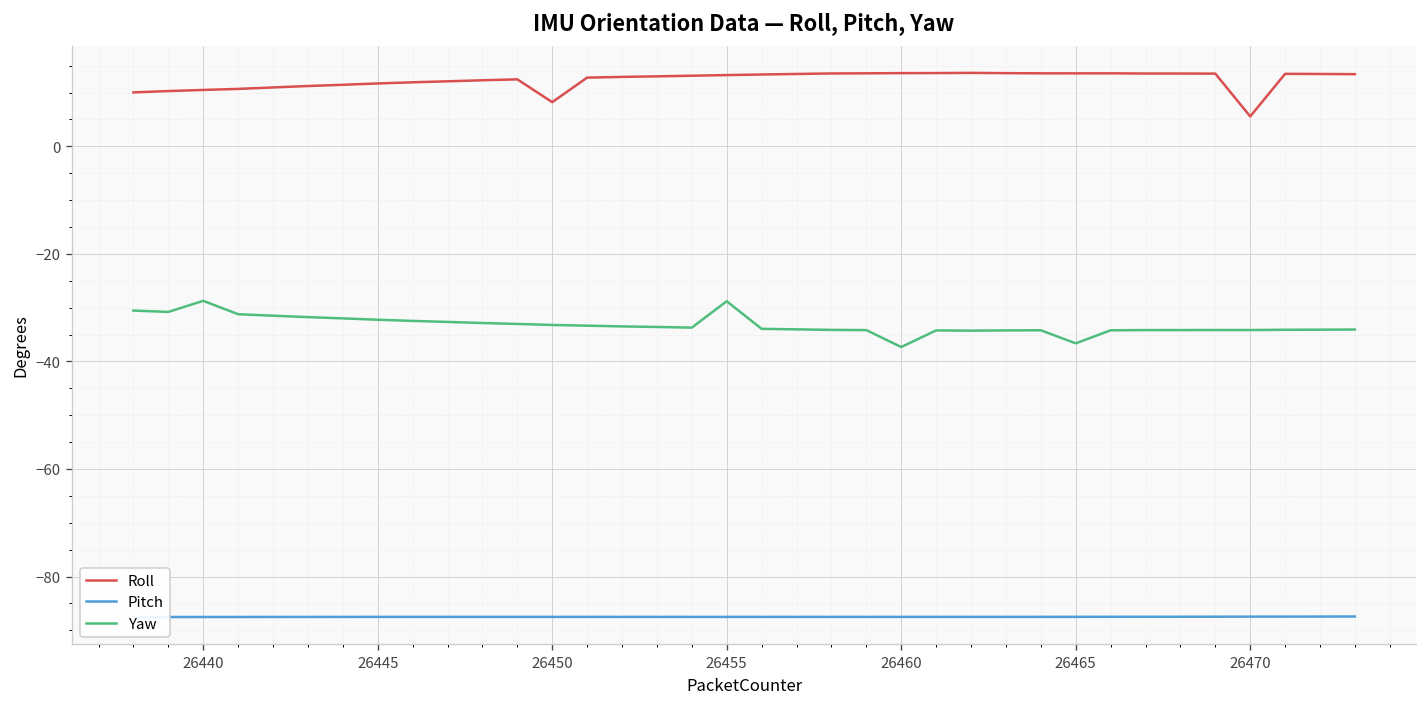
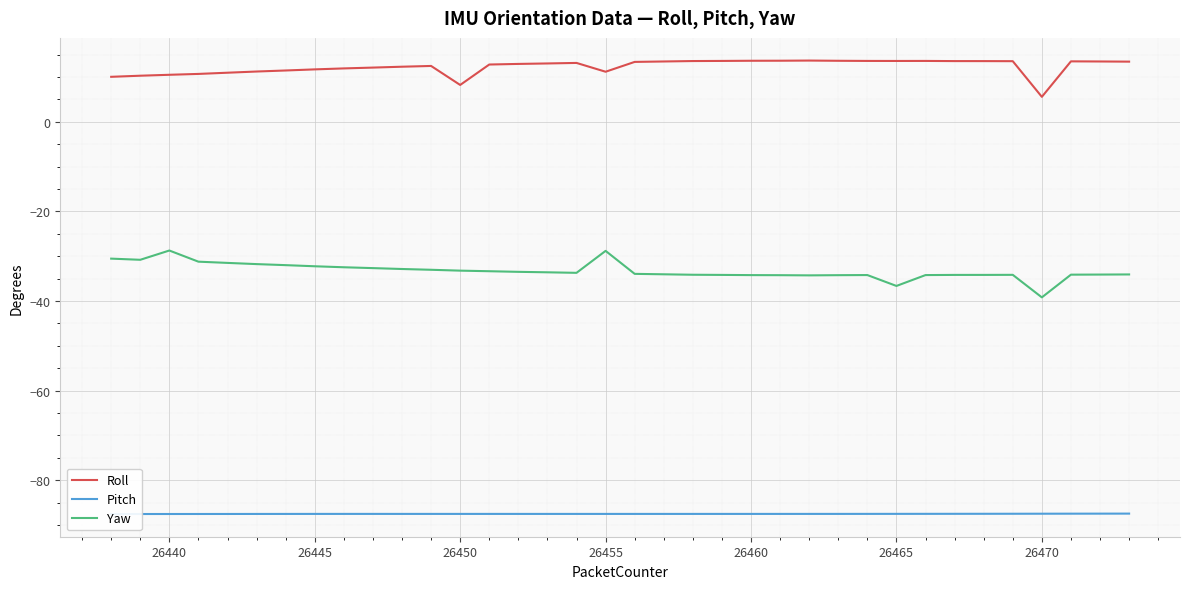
  {
    "Roll": {
      "26440": 10,
      "26445": 12,
      "26450": 8,
-     "26455": 13,
+     "26455": 11,
      "26460": 14,
      "26465": 14,
      "26470": 6
    },
    "Pitch": {
      "26440": -88,
      "26445": -88,
      "26450": -88,
      "26455": -88,
      "26460": -88,
      "26465": -87,
      "26470": -87
    },
    "Yaw": {
      "26440": -29,
      "26445": -32,
      "26450": -33,
      "26455": -29,
-     "26460": -37,
+     "26460": -34,
      "26465": -37,
-     "26470": -34
+     "26470": -39
    }
  }
